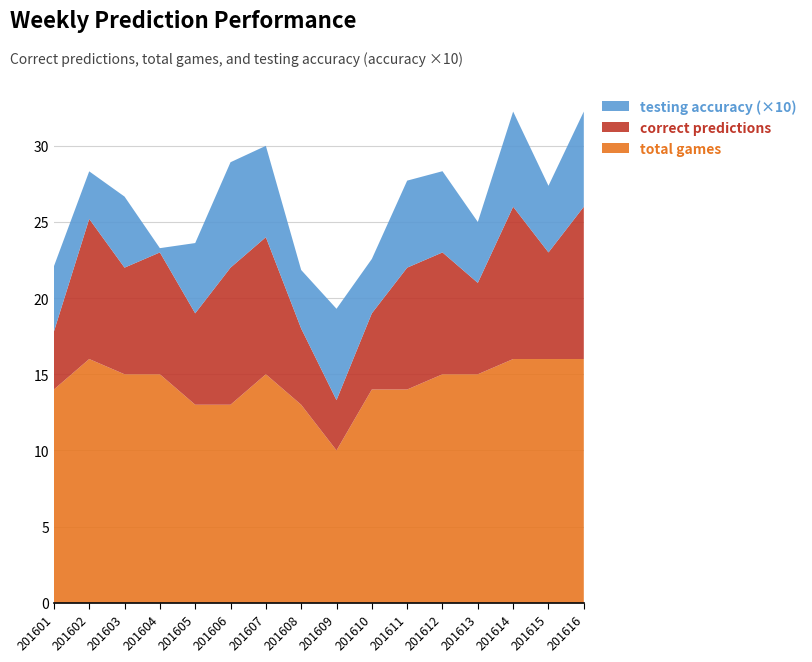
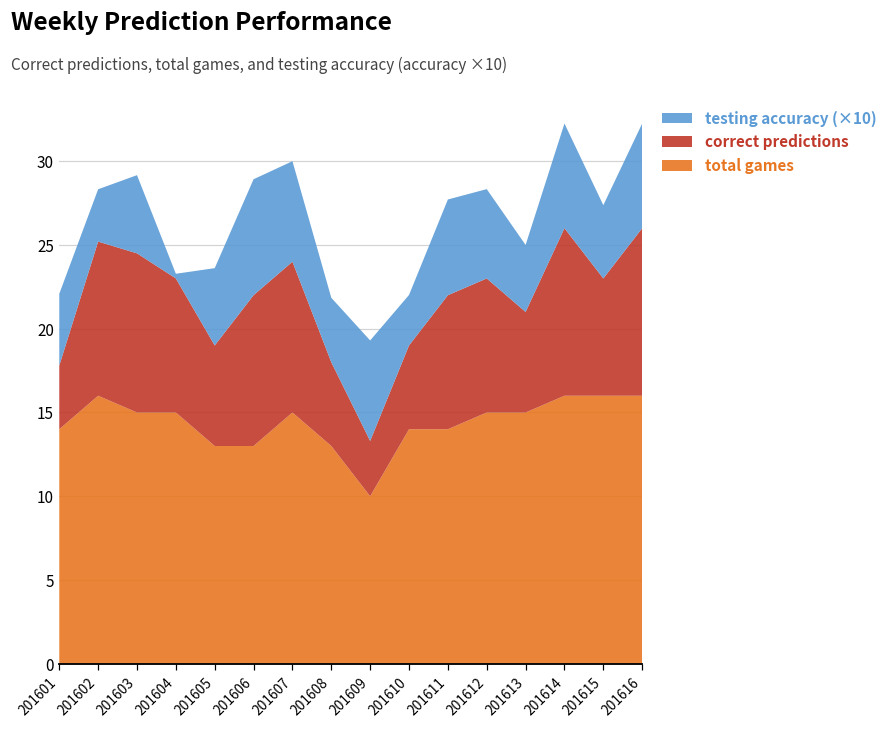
  {
    "total games": {
      "201601": 14.0,
      "201602": 16.0,
      "201603": 15.0,
      "201604": 15.0,
      "201605": 13.0,
      "201606": 13.0,
      "201607": 15.0,
      "201608": 13.0,
      "201609": 10.0,
      "201610": 14.0,
      "201611": 14.0,
      "201612": 15.0,
      "201613": 15.0,
      "201614": 16.0,
      "201615": 16.0,
      "201616": 16.0
    },
    "correct predictions": {
      "201601": 3.8,
      "201602": 9.2,
-     "201603": 7.0,
+     "201603": 9.5,
      "201604": 8.0,
      "201605": 6.0,
      "201606": 9.0,
      "201607": 9.0,
      "201608": 5.0,
      "201609": 3.3,
      "201610": 5.0,
      "201611": 8.0,
      "201612": 8.0,
      "201613": 6.0,
      "201614": 10.0,
      "201615": 7.0,
      "201616": 10.0
    },
    "testing accuracy (×10)": {
      "201601": 4.3,
      "201602": 3.1,
      "201603": 4.7,
      "201604": 0.3,
      "201605": 4.6,
      "201606": 6.9,
      "201607": 6.0,
      "201608": 3.8,
      "201609": 6.0,
-     "201610": 3.6,
+     "201610": 3.0,
      "201611": 5.7,
      "201612": 5.3,
      "201613": 4.0,
      "201614": 6.3,
      "201615": 4.4,
      "201616": 6.3
    }
  }
